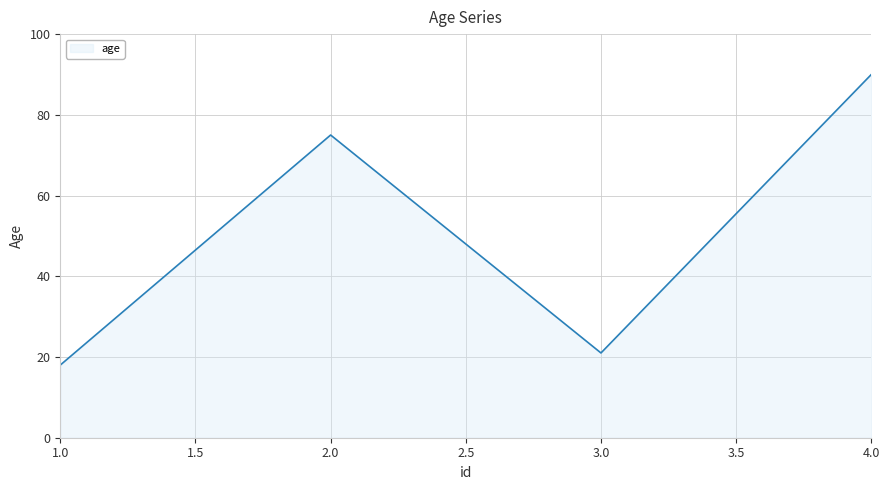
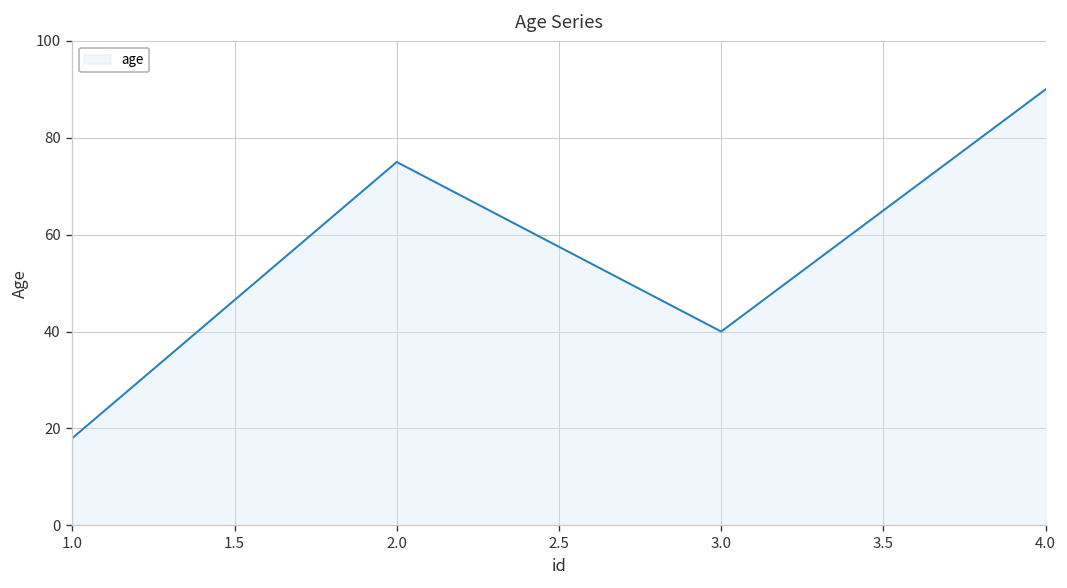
  {
    "1.0": 18,
    "2.0": 75,
-   "3.0": 21,
+   "3.0": 40,
    "4.0": 90
  }
